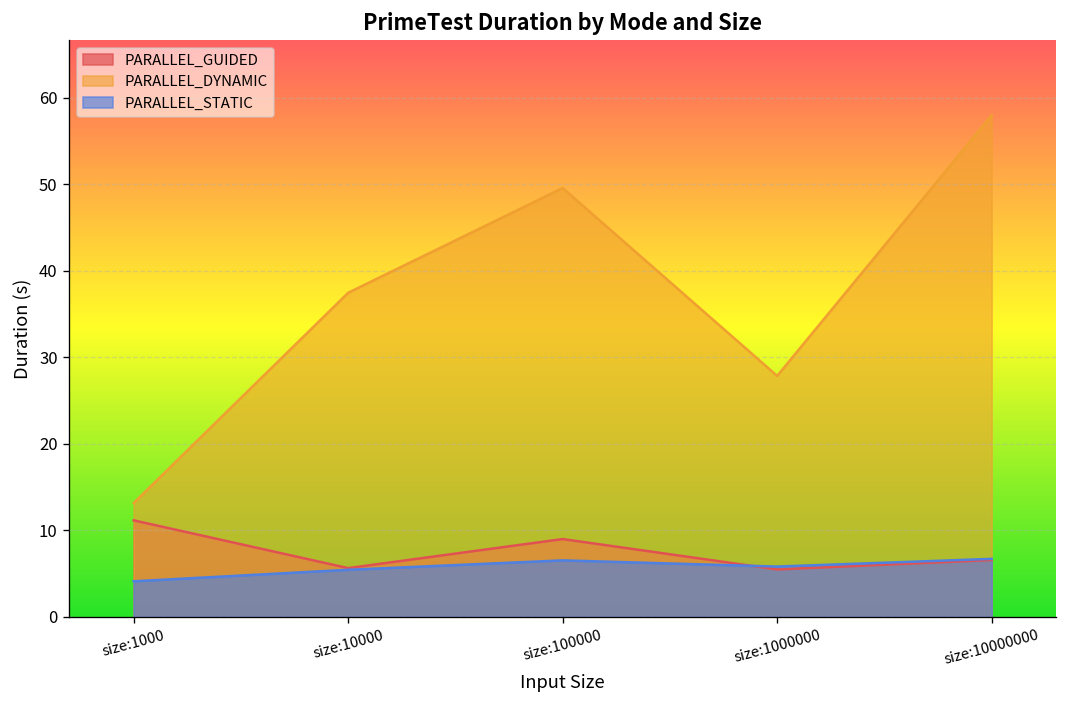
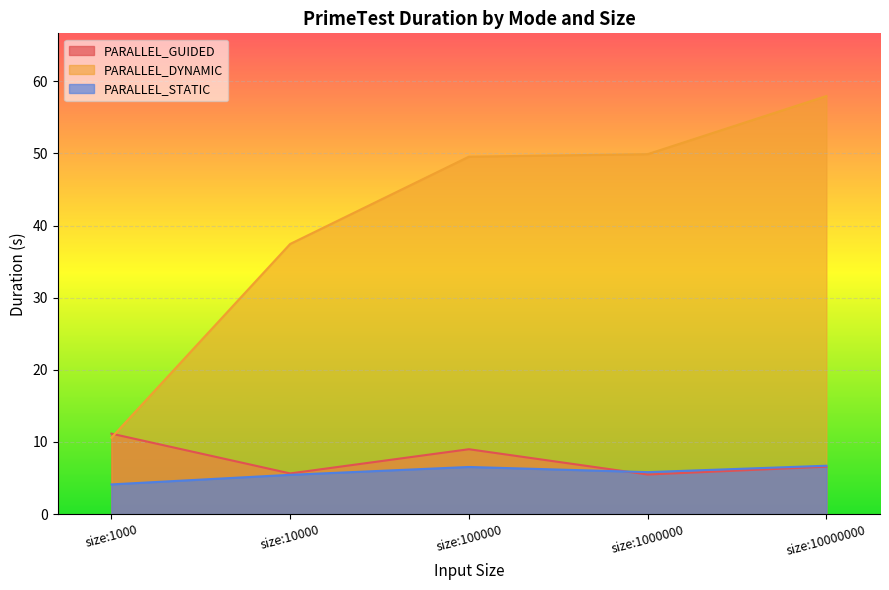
  {
    "PARALLEL_GUIDED": {
      "size:1000": 11,
      "size:100000": 9
    },
    "PARALLEL_DYNAMIC": {
-     "size:1000": 13,
+     "size:1000": 11,
      "size:10000": 37,
      "size:100000": 50,
-     "size:1000000": 28,
+     "size:1000000": 50,
      "size:10000000": 58
    },
    "PARALLEL_STATIC": {
      "size:1000": 4,
      "size:100000": 7
    }
  }
